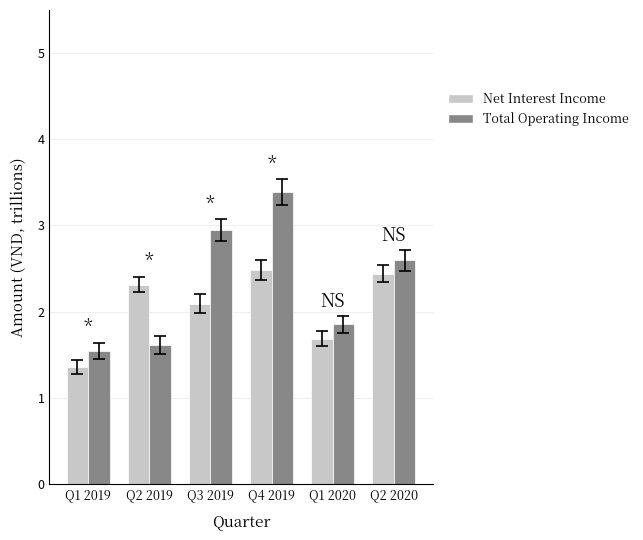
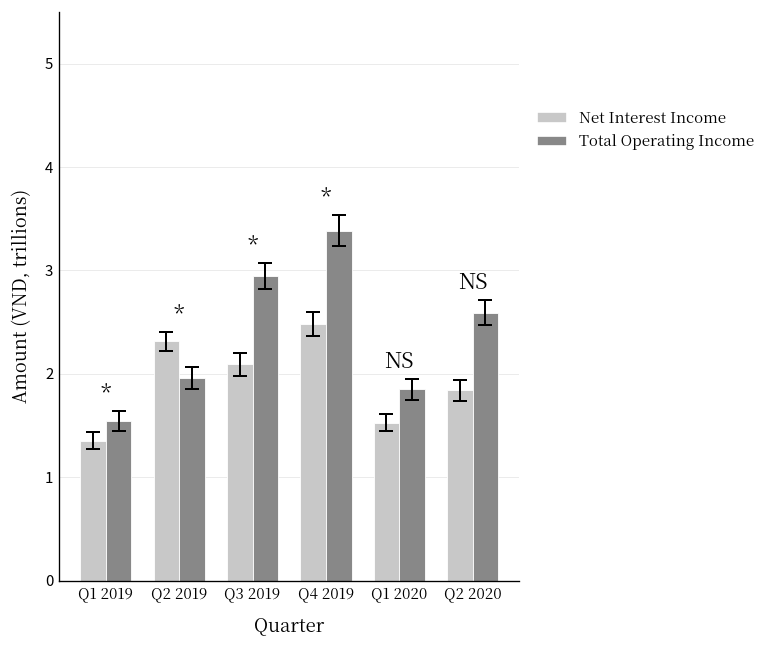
  {
    "Net Interest Income": {
      "Q1 2019": 1.4,
      "Q2 2019": 2.3,
      "Q3 2019": 2.1,
      "Q4 2019": 2.5,
-     "Q1 2020": 1.7,
-     "Q2 2020": 2.4
+     "Q1 2020": 1.5,
+     "Q2 2020": 1.8
    },
    "Total Operating Income": {
      "Q1 2019": 1.5,
-     "Q2 2019": 1.6,
+     "Q2 2019": 2.0,
      "Q3 2019": 2.9,
      "Q4 2019": 3.4,
      "Q1 2020": 1.9,
      "Q2 2020": 2.6
    }
  }
